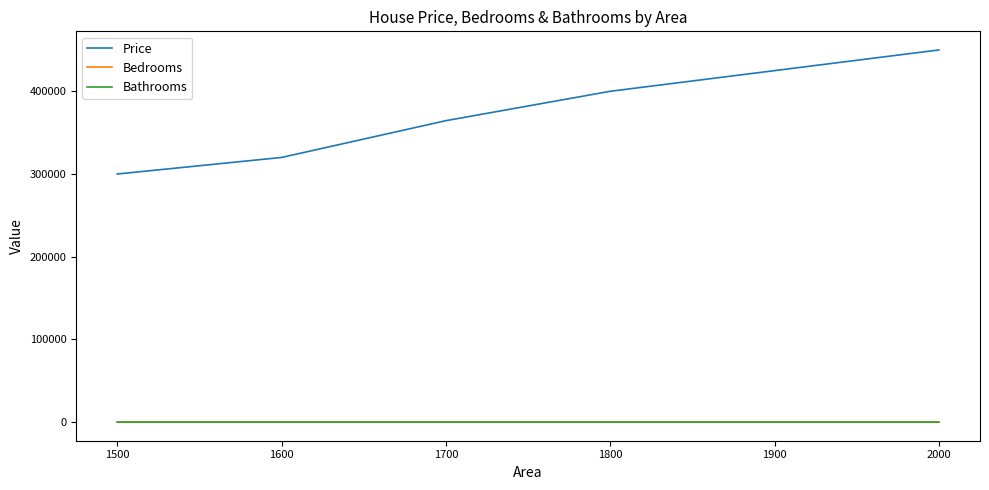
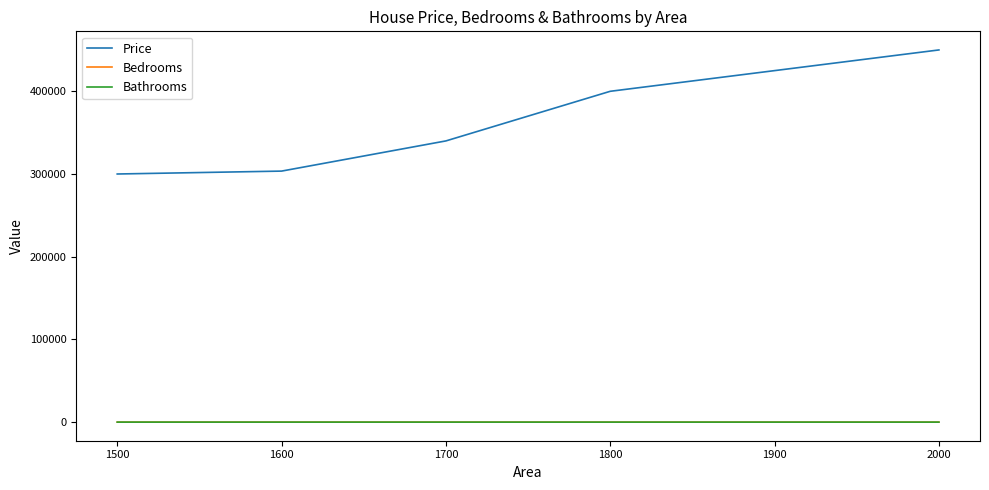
  {
    "Price": {
      "1500": 300000,
-     "1600": 320000,
-     "1700": 360000,
+     "1600": 300000,
+     "1700": 340000,
      "1800": 400000,
      "2000": 450000
    },
    "Bathrooms": {
      "1500": 0,
      "1600": 0,
      "1700": 0,
      "1800": 0,
      "2000": 0
    }
  }
